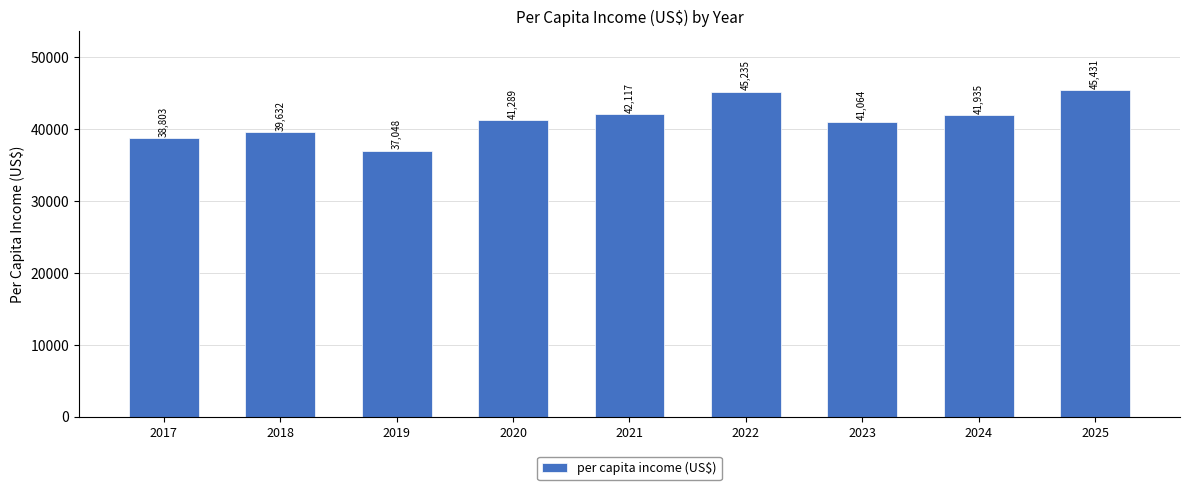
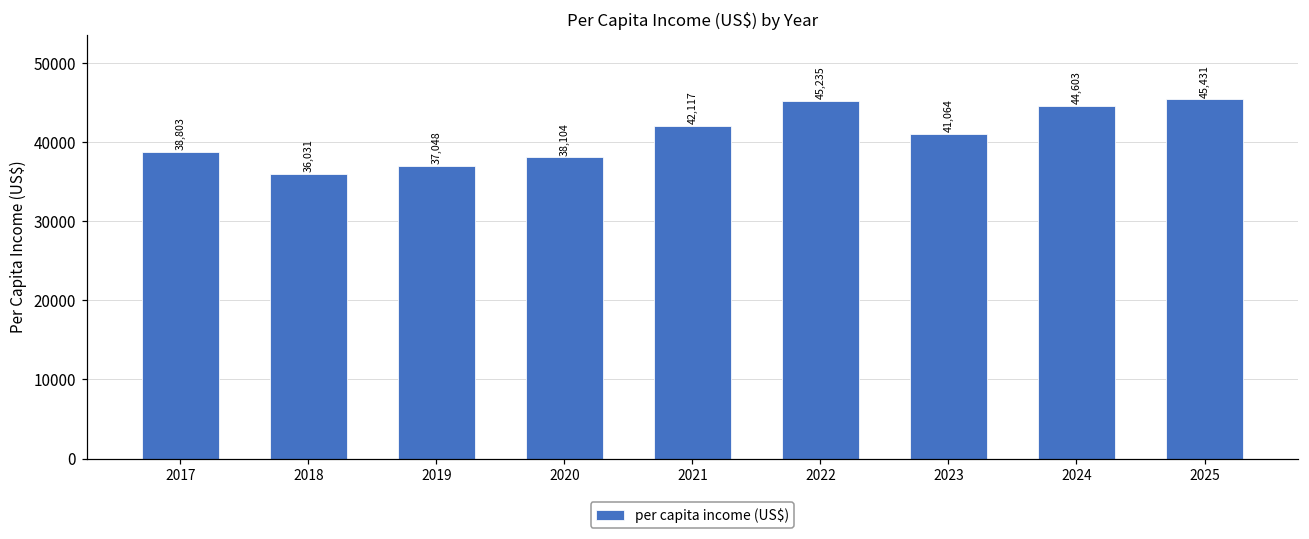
  {
    "2017": "38,803",
-   "2018": "39,632",
+   "2018": "36,031",
    "2019": "37,048",
-   "2020": "41,289",
+   "2020": "38,104",
    "2021": "42,117",
    "2022": "45,235",
    "2023": "41,064",
-   "2024": "41,935",
+   "2024": "44,603",
    "2025": "45,431"
  }
